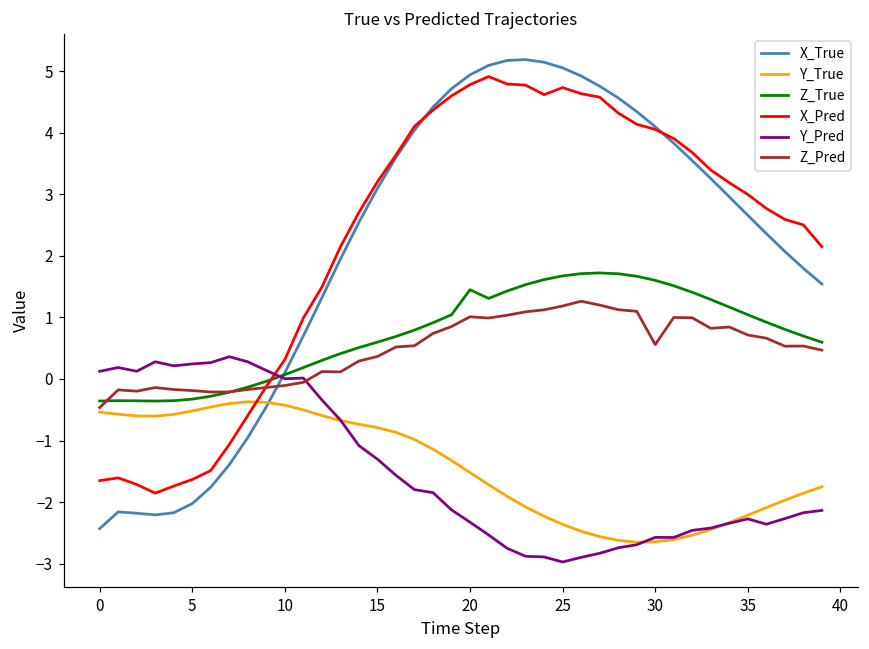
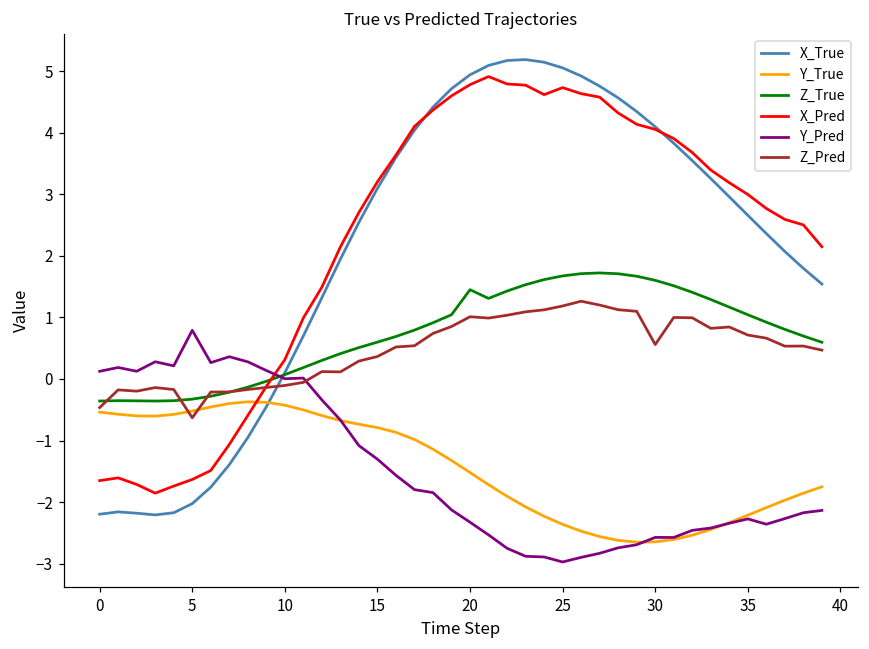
  {
    "X_True": {
-     "0": -2.4,
+     "0": -2.2,
      "5": -2.0,
      "15": 3.1,
      "20": 4.9,
      "25": 5.1,
      "35": 2.7
    },
    "Y_True": {
      "0": -0.5,
      "5": -0.5,
      "10": -0.4,
      "15": -0.8,
      "20": -1.5,
      "25": -2.4,
      "30": -2.6,
      "35": -2.2
    },
    "Z_True": {
      "0": -0.4,
      "5": -0.3,
      "15": 0.6,
      "20": 1.4,
      "25": 1.7,
      "30": 1.6,
      "35": 1.0
    },
    "X_Pred": {
      "0": -1.7,
      "5": -1.6,
      "10": 0.3,
      "15": 3.2,
      "20": 4.8,
      "25": 4.7,
      "35": 3.0
    },
    "Y_Pred": {
      "0": 0.1,
-     "5": 0.2,
+     "5": 0.8,
      "10": 0.0,
      "15": -1.3,
      "20": -2.3,
      "25": -3.0,
      "30": -2.6,
      "35": -2.3
    },
    "Z_Pred": {
      "0": -0.5,
-     "5": -0.2,
+     "5": -0.6,
      "10": -0.1,
      "15": 0.4,
      "20": 1.0,
      "25": 1.2,
      "30": 0.6,
      "35": 0.7
    }
  }
